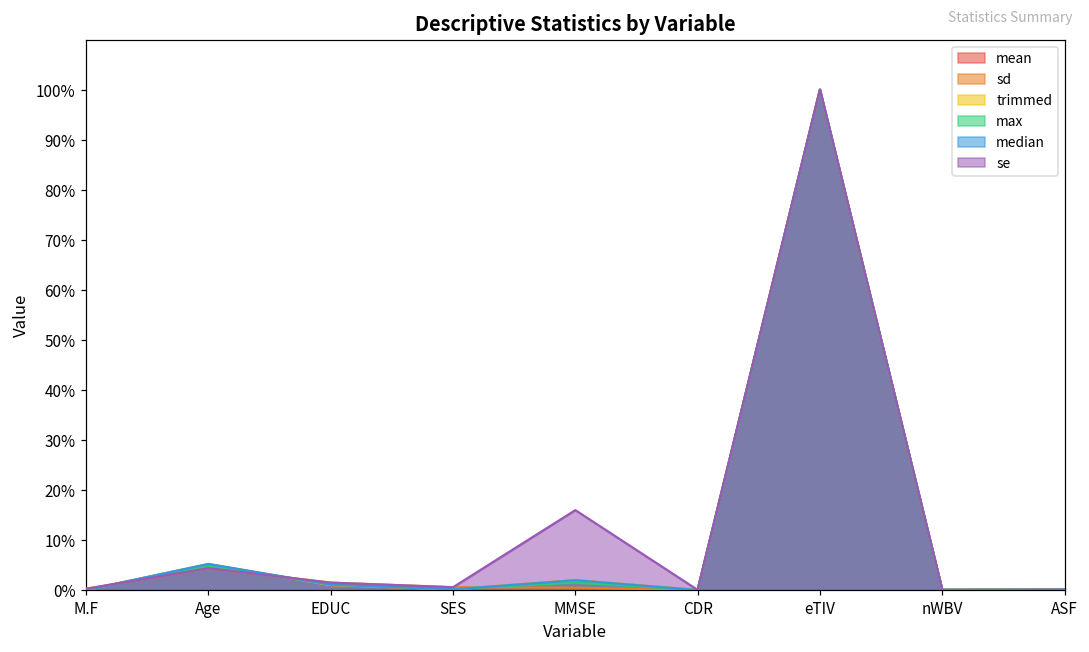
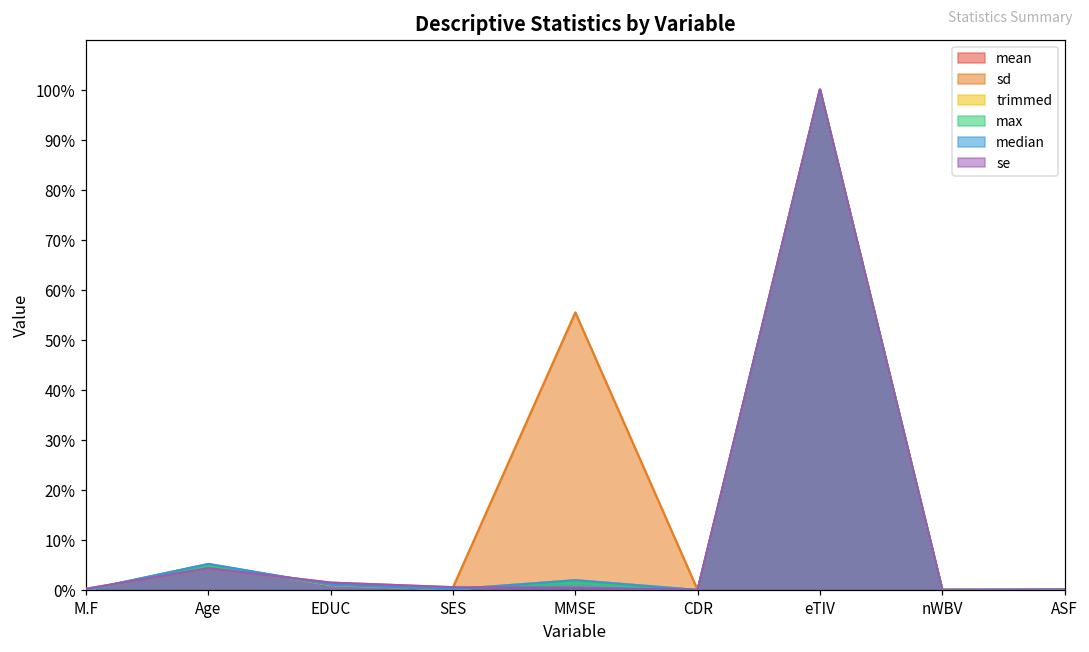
  {
    "sd": {
-     "MMSE": "0%"
+     "MMSE": "55%"
    },
    "se": {
-     "MMSE": "16%"
+     "MMSE": "0%"
    }
  }
